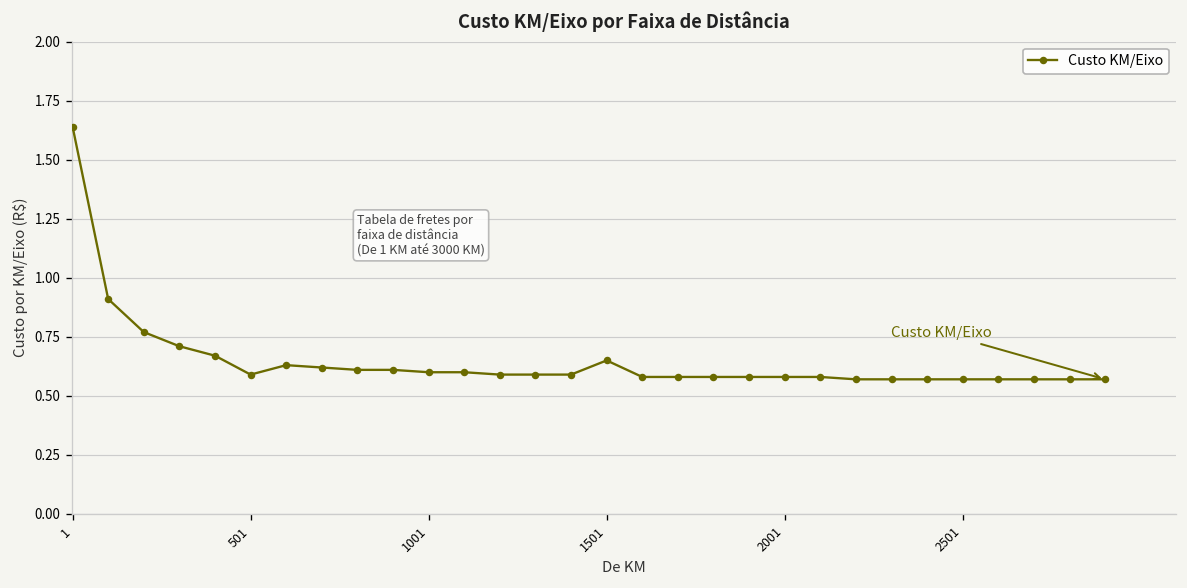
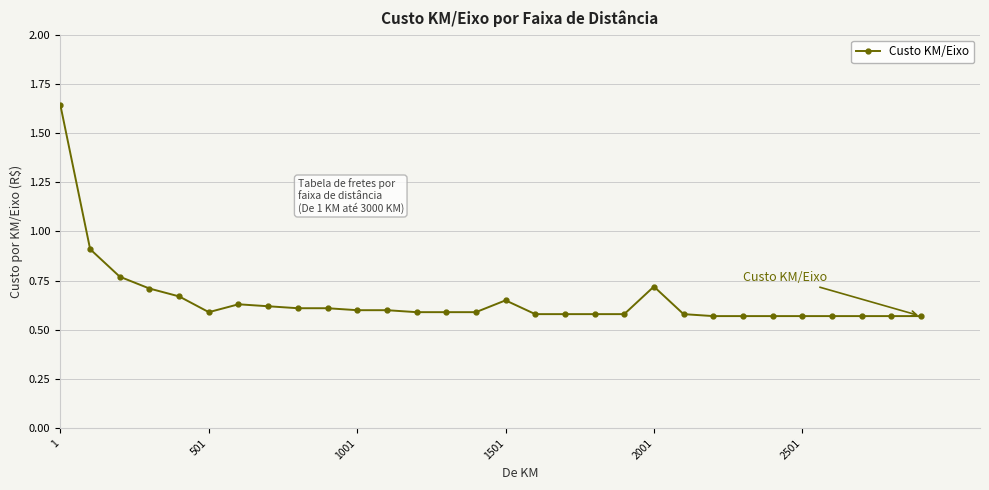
  {
    "1": 1.64,
    "501": 0.59,
    "1001": 0.60,
    "1501": 0.65,
-   "2001": 0.58,
+   "2001": 0.72,
    "2501": 0.57
  }
